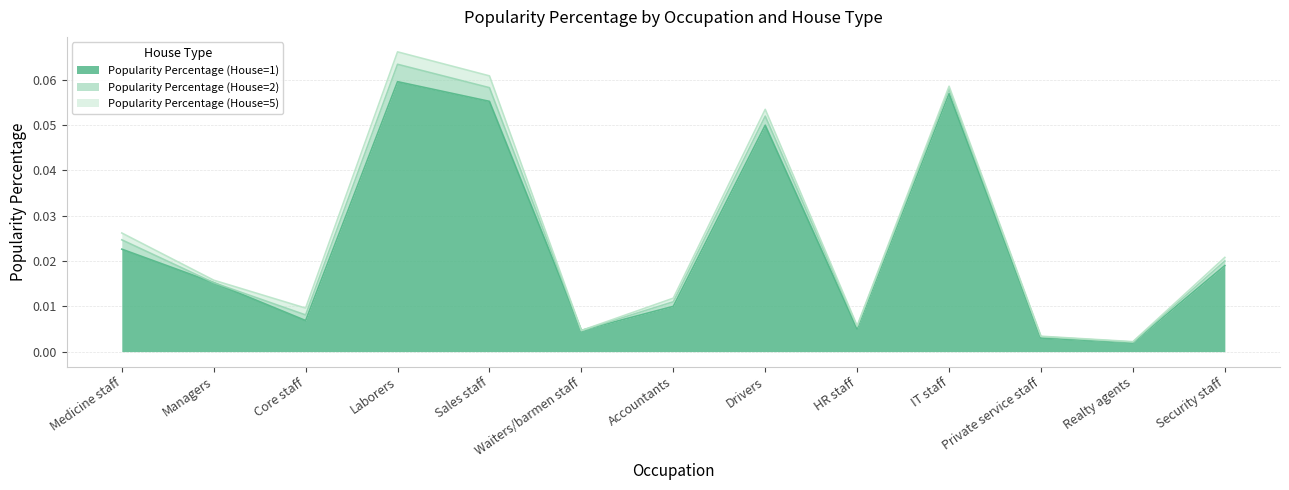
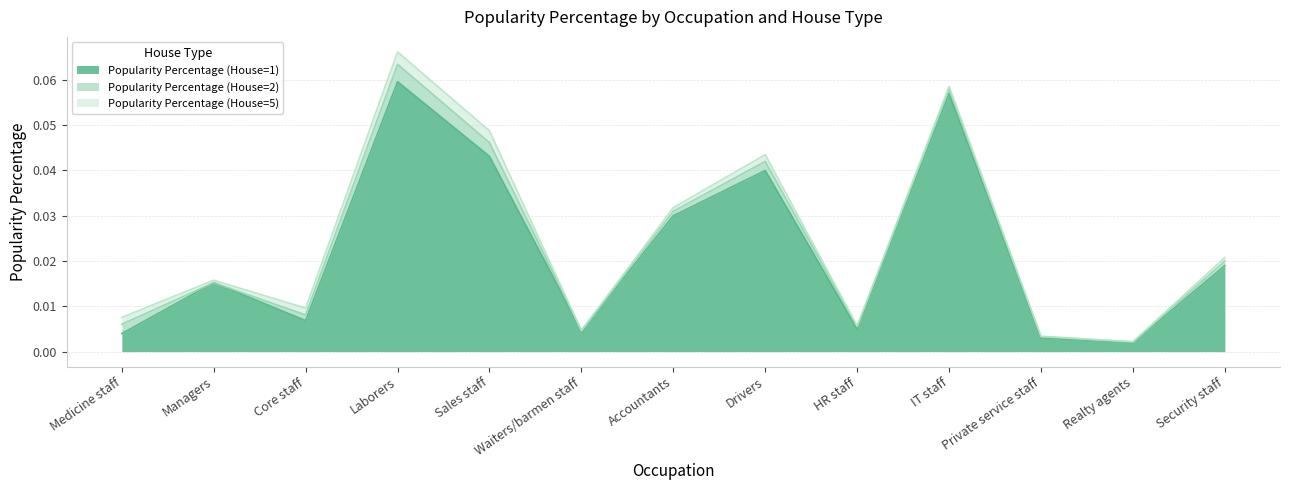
  {
    "Popularity Percentage (House=1)": {
-     "Medicine staff": 0.023,
+     "Medicine staff": 0.004,
      "Core staff": 0.007,
      "Laborers": 0.060,
-     "Sales staff": 0.055,
-     "Accountants": 0.01,
-     "Drivers": 0.05,
+     "Sales staff": 0.043,
+     "Accountants": 0.03,
+     "Drivers": 0.04,
      "IT staff": 0.057,
      "Security staff": 0.019
    }
  }
